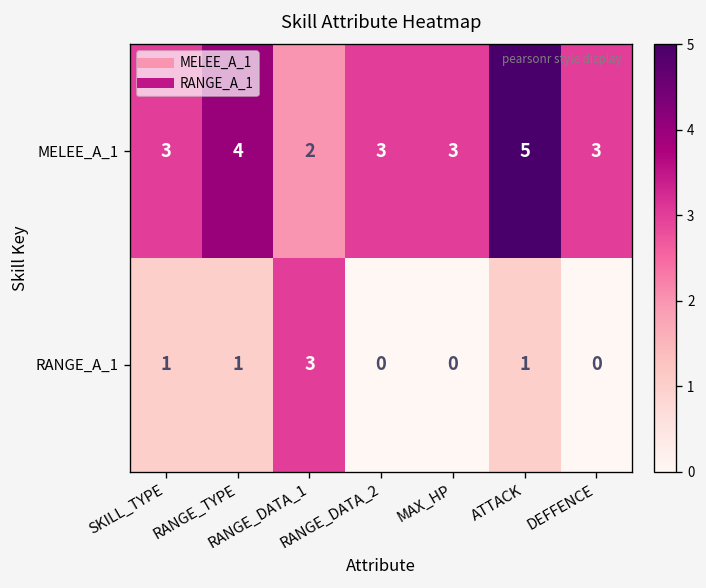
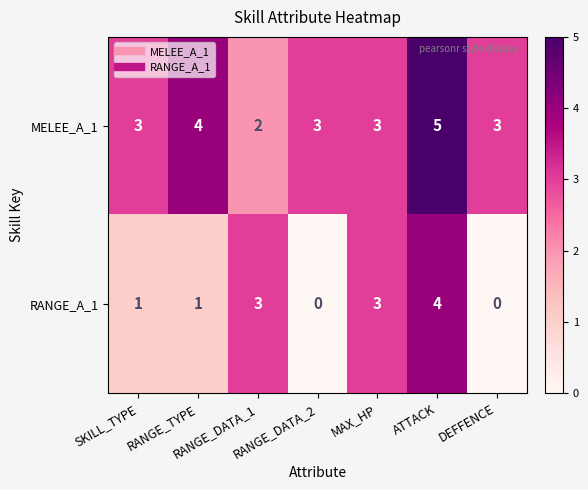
  {
    "MELEE_A_1": {
      "SKILL_TYPE": 3,
      "RANGE_TYPE": 4,
      "RANGE_DATA_1": 2,
      "RANGE_DATA_2": 3,
      "MAX_HP": 3,
      "ATTACK": 5
    },
    "RANGE_A_1": {
      "SKILL_TYPE": 1,
      "RANGE_TYPE": 1,
      "RANGE_DATA_1": 3,
      "RANGE_DATA_2": 0,
-     "MAX_HP": 0,
-     "ATTACK": 1,
+     "MAX_HP": 3,
+     "ATTACK": 4,
      "DEFFENCE": 0
    }
  }
